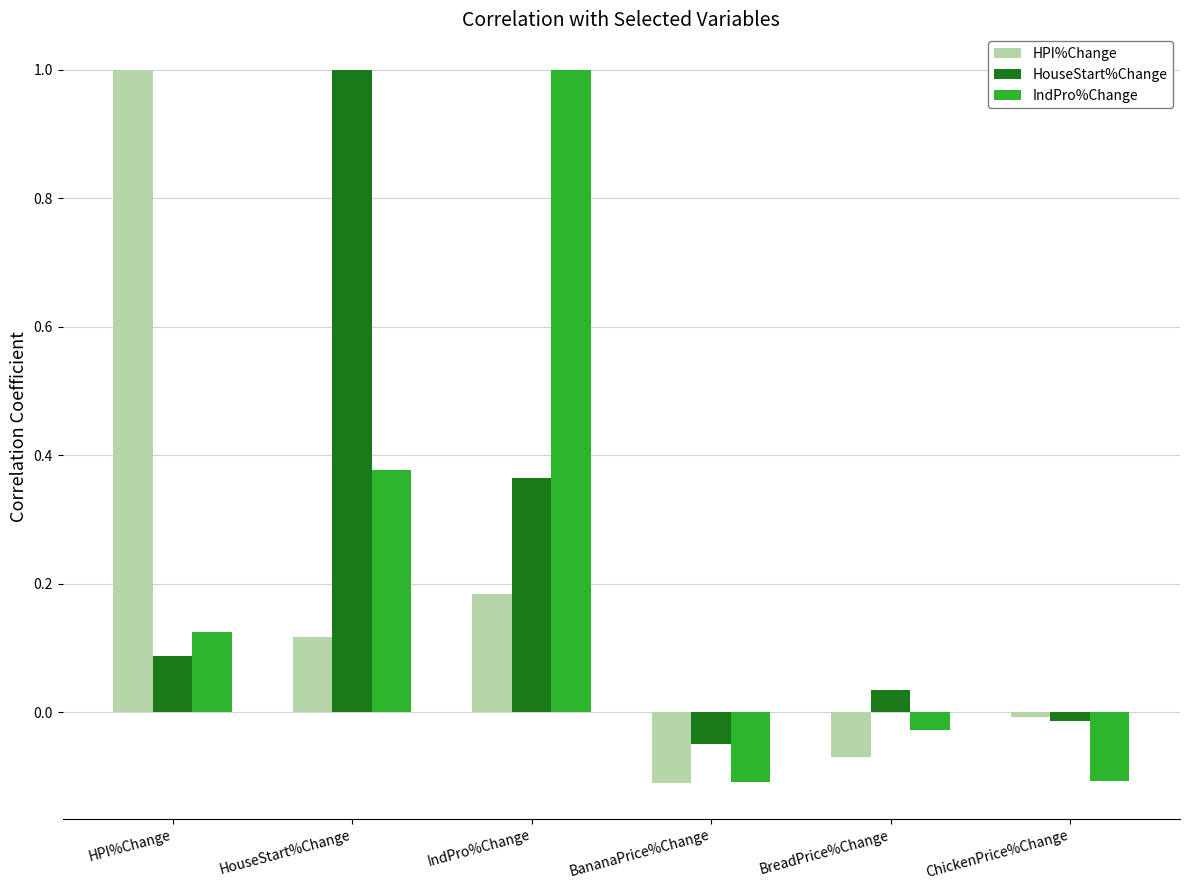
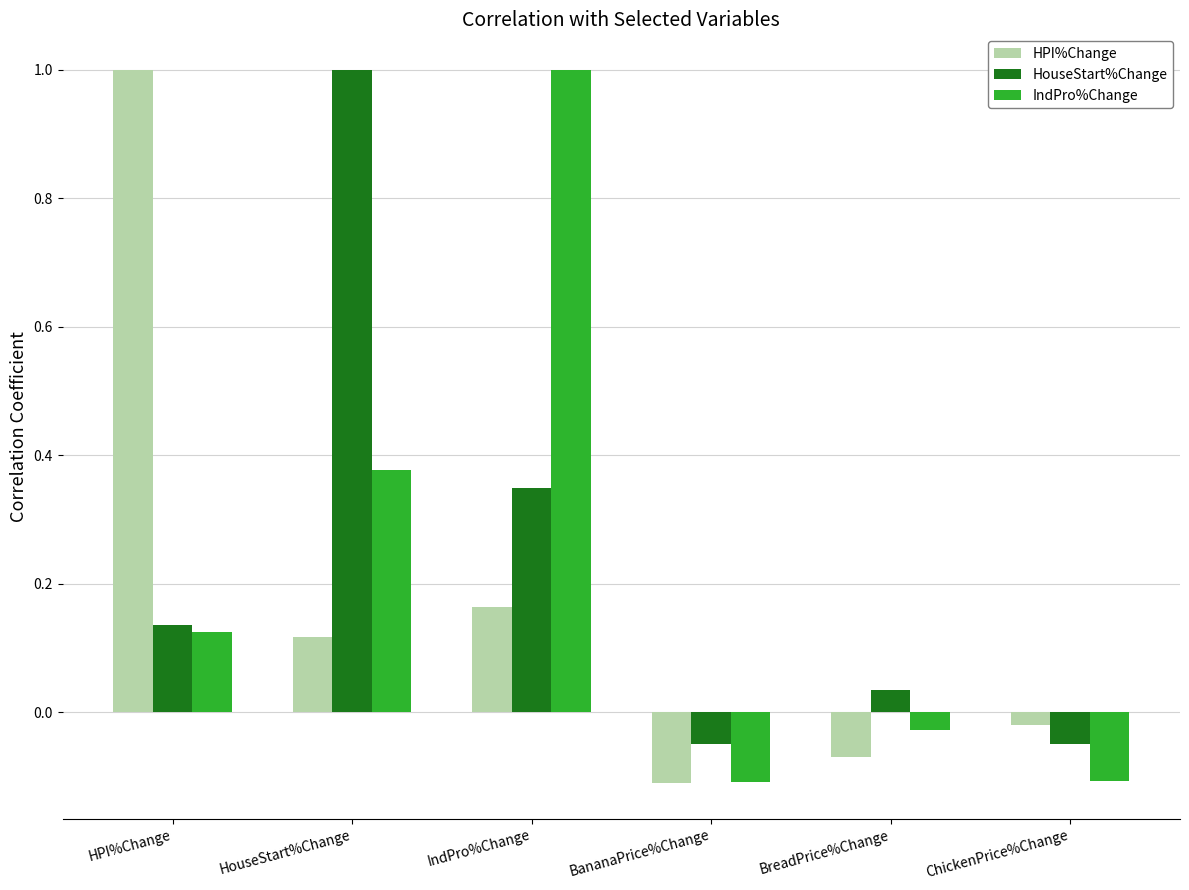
  {
    "HPI%Change": {
      "HPI%Change": 1.00,
      "HouseStart%Change": 0.12,
-     "IndPro%Change": 0.18,
+     "IndPro%Change": 0.16,
      "BananaPrice%Change": -0.11,
      "BreadPrice%Change": -0.07,
-     "ChickenPrice%Change": -0.01
+     "ChickenPrice%Change": -0.02
    },
    "HouseStart%Change": {
-     "HPI%Change": 0.09,
+     "HPI%Change": 0.14,
      "HouseStart%Change": 1.00,
-     "IndPro%Change": 0.37,
+     "IndPro%Change": 0.35,
      "BananaPrice%Change": -0.05,
      "BreadPrice%Change": 0.03,
-     "ChickenPrice%Change": -0.01
+     "ChickenPrice%Change": -0.05
    },
    "IndPro%Change": {
      "HPI%Change": 0.12,
      "HouseStart%Change": 0.38,
      "IndPro%Change": 1.00,
      "BananaPrice%Change": -0.11,
      "BreadPrice%Change": -0.03,
      "ChickenPrice%Change": -0.11
    }
  }
